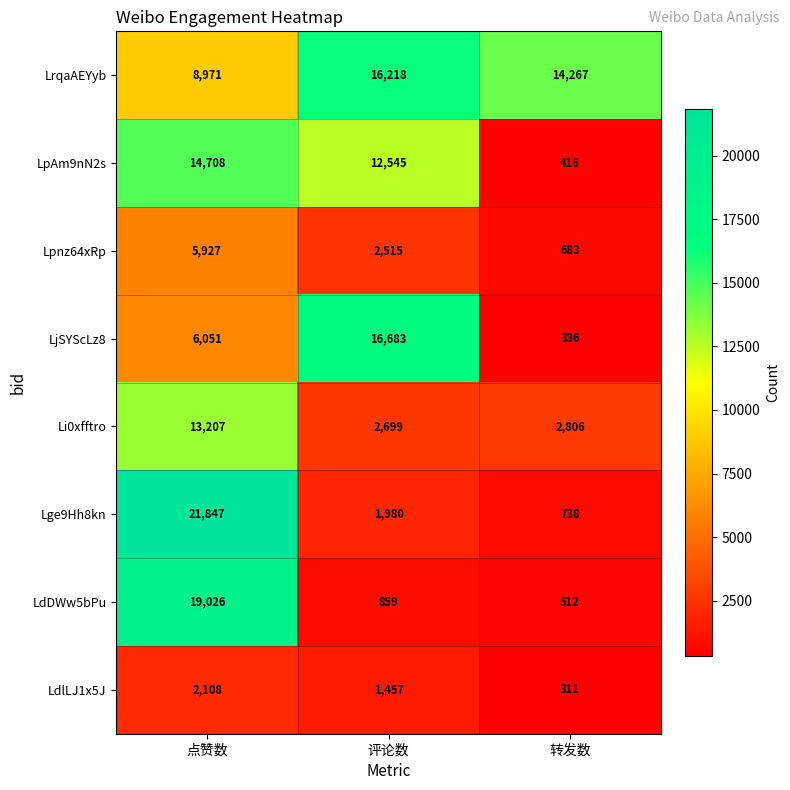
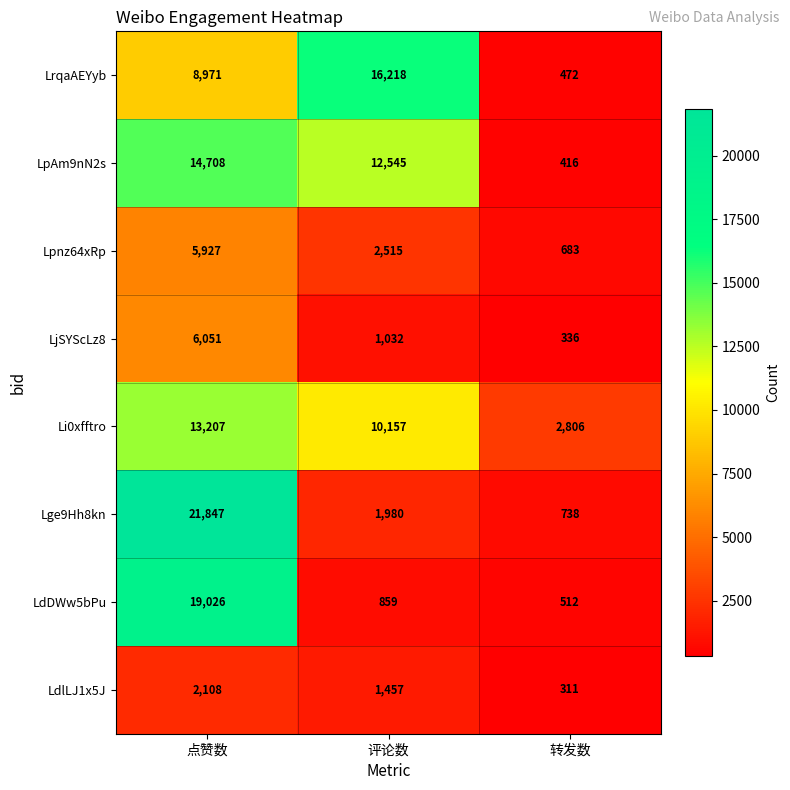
  {
    "LrqaAEYyb": {
      "点赞数": "8,971",
      "评论数": "16,218",
-     "转发数": "14,267"
+     "转发数": "472"
    },
    "LpAm9nN2s": {
      "点赞数": "14,708",
      "评论数": "12,545",
      "转发数": "416"
    },
    "Lpnz64xRp": {
      "点赞数": "5,927",
      "评论数": "2,515",
      "转发数": "683"
    },
    "LjSYScLz8": {
      "点赞数": "6,051",
-     "评论数": "16,683",
+     "评论数": "1,032",
      "转发数": "336"
    },
    "Li0xfftro": {
      "点赞数": "13,207",
-     "评论数": "2,699",
+     "评论数": "10,157",
      "转发数": "2,806"
    },
    "Lge9Hh8kn": {
      "点赞数": "21,847",
      "评论数": "1,980",
      "转发数": "738"
    },
    "LdDWw5bPu": {
      "点赞数": "19,026",
      "评论数": "859",
      "转发数": "512"
    },
    "LdlLJ1x5J": {
      "点赞数": "2,108",
      "评论数": "1,457",
      "转发数": "311"
    }
  }
